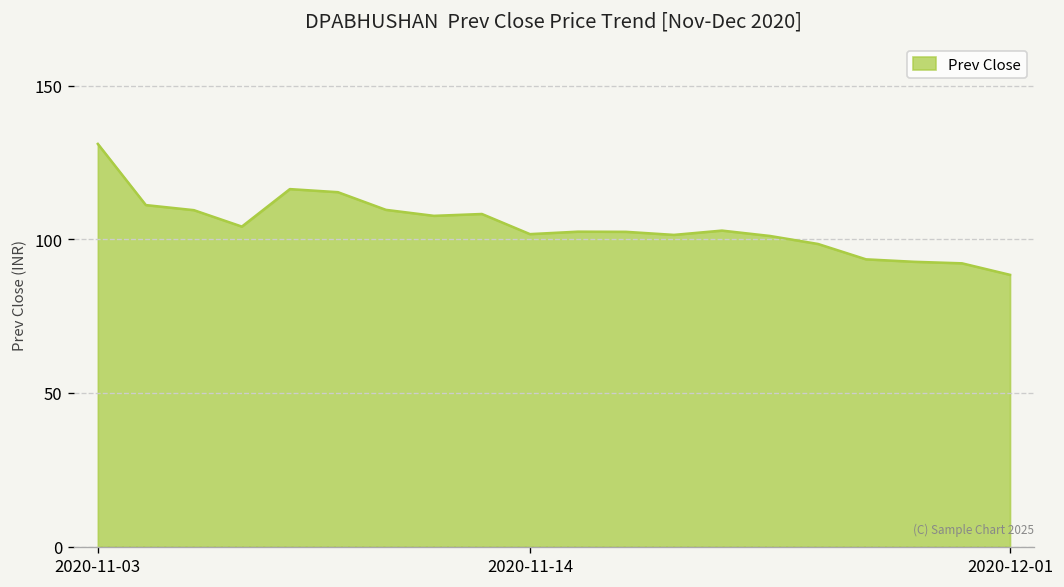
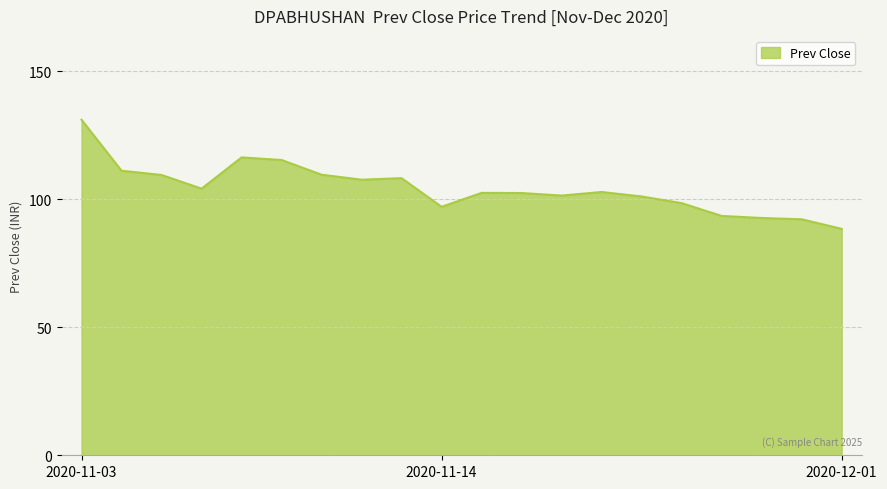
  {
    "2020-11-03": 131,
-   "2020-11-14": 102,
+   "2020-11-14": 97,
    "2020-12-01": 88
  }
